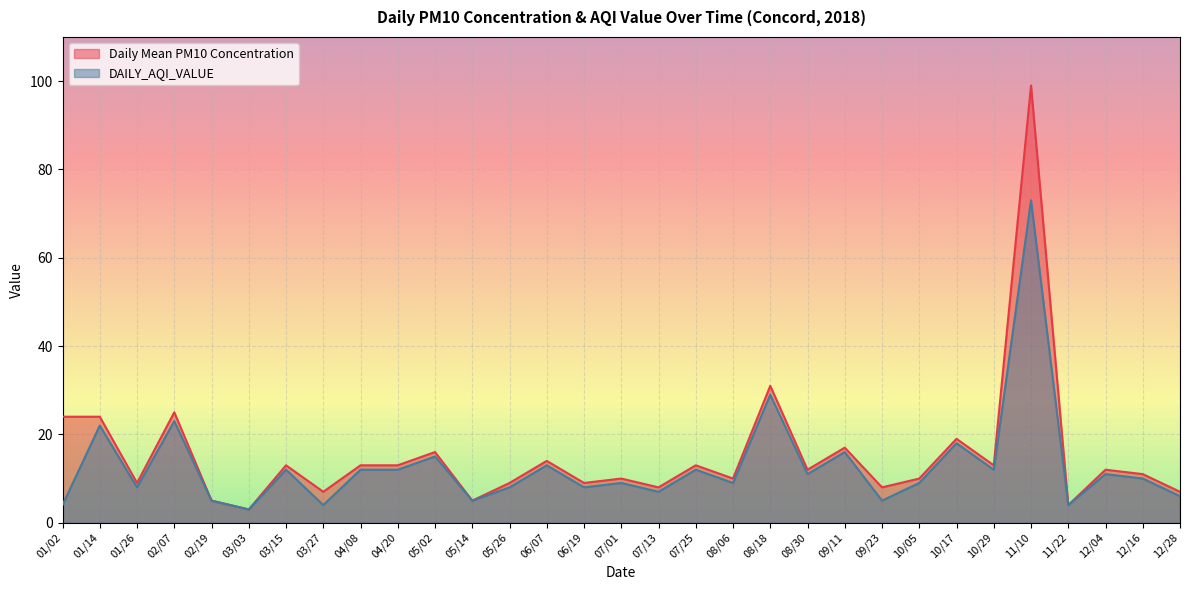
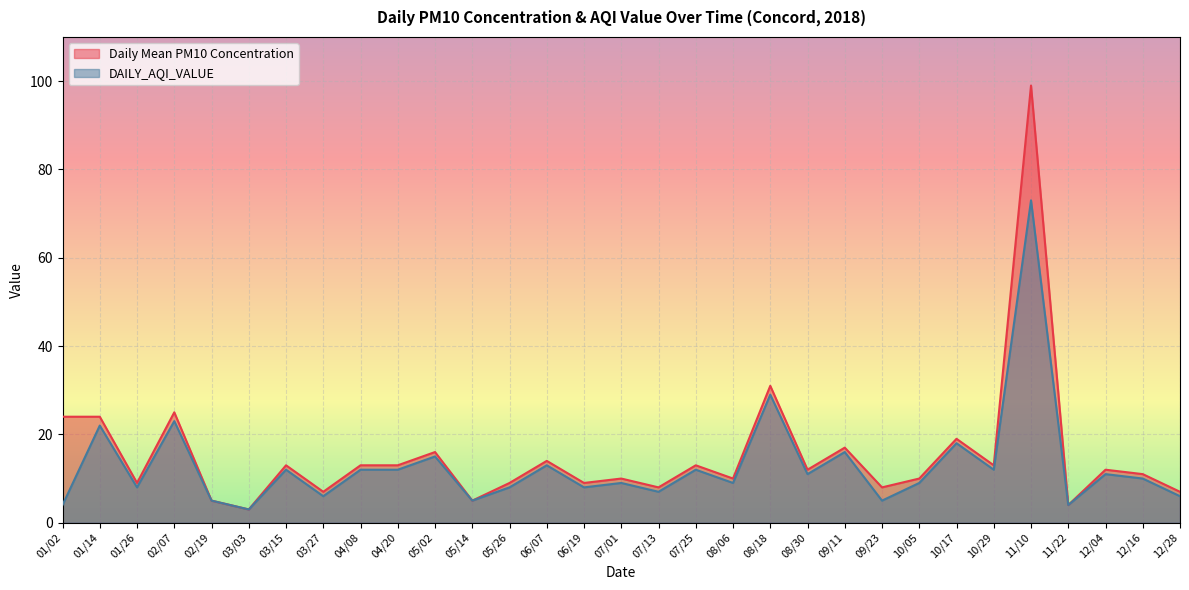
  {
    "Daily Mean PM10 Concentration": {
      "01/02": 24,
      "01/14": 24,
      "01/26": 9,
      "02/07": 25,
      "03/15": 13,
      "03/27": 7,
      "04/08": 13,
      "04/20": 13,
      "05/02": 16,
      "05/26": 9,
      "06/07": 14,
      "06/19": 9,
      "07/01": 10,
      "07/13": 8,
      "07/25": 13,
      "08/06": 10,
      "08/18": 31,
      "08/30": 12,
      "09/11": 17,
      "09/23": 8,
      "10/05": 10,
      "10/17": 19,
      "10/29": 13,
      "11/10": 99,
      "12/04": 12,
      "12/16": 11,
      "12/28": 7
    },
    "DAILY_AQI_VALUE": {
      "01/02": 4,
      "01/14": 22,
      "01/26": 8,
      "02/07": 23,
      "03/15": 12,
-     "03/27": 4,
+     "03/27": 6,
      "04/08": 12,
      "04/20": 12,
      "05/02": 15,
      "05/26": 8,
      "06/07": 13,
      "06/19": 8,
      "07/01": 9,
      "07/13": 7,
      "07/25": 12,
      "08/06": 9,
      "08/18": 29,
      "08/30": 11,
      "09/11": 16,
      "09/23": 5,
      "10/05": 9,
      "10/17": 18,
      "10/29": 12,
      "11/10": 73,
      "12/04": 11,
      "12/16": 10,
      "12/28": 6
    }
  }
